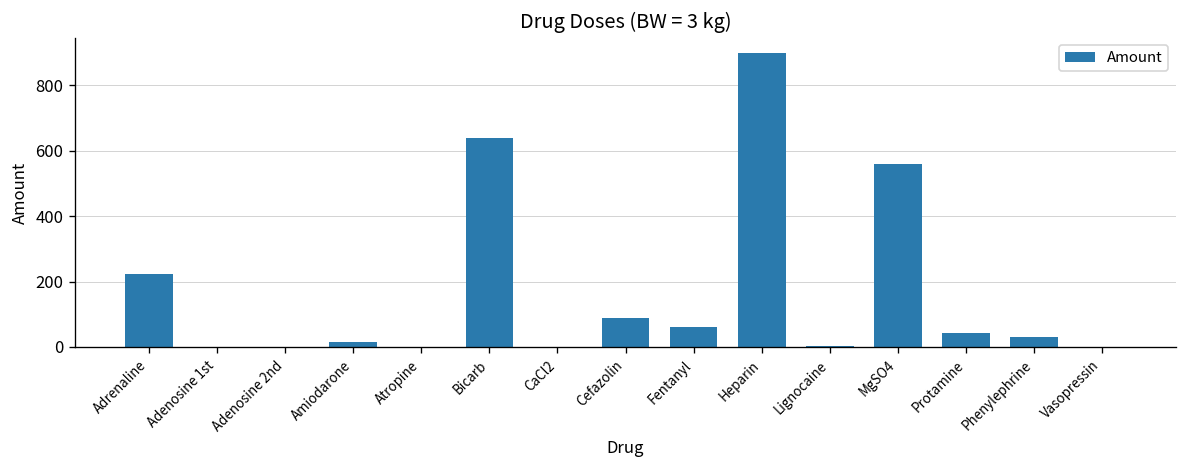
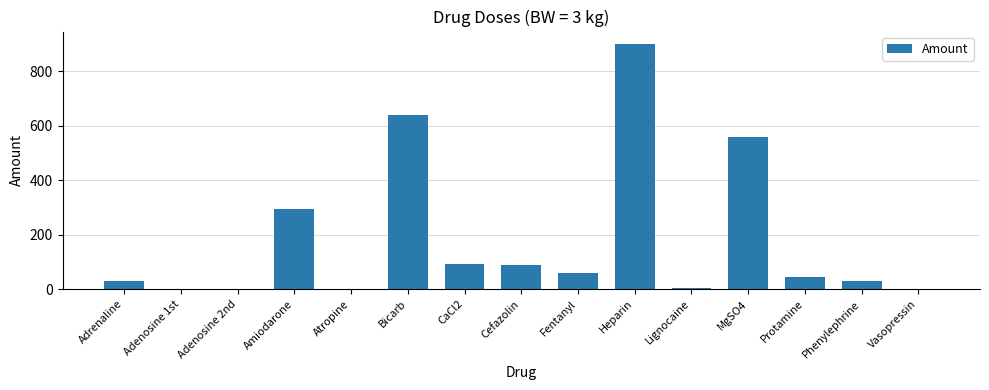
  {
-   "Adrenaline": 220,
-   "Amiodarone": 20,
+   "Adrenaline": 30,
+   "Amiodarone": 290,
    "Bicarb": 640,
-   "CaCl2": 0,
+   "CaCl2": 90,
    "Cefazolin": 90,
    "Fentanyl": 60,
    "Heparin": 900,
    "MgSO4": 560,
    "Protamine": 40,
    "Phenylephrine": 30
  }
